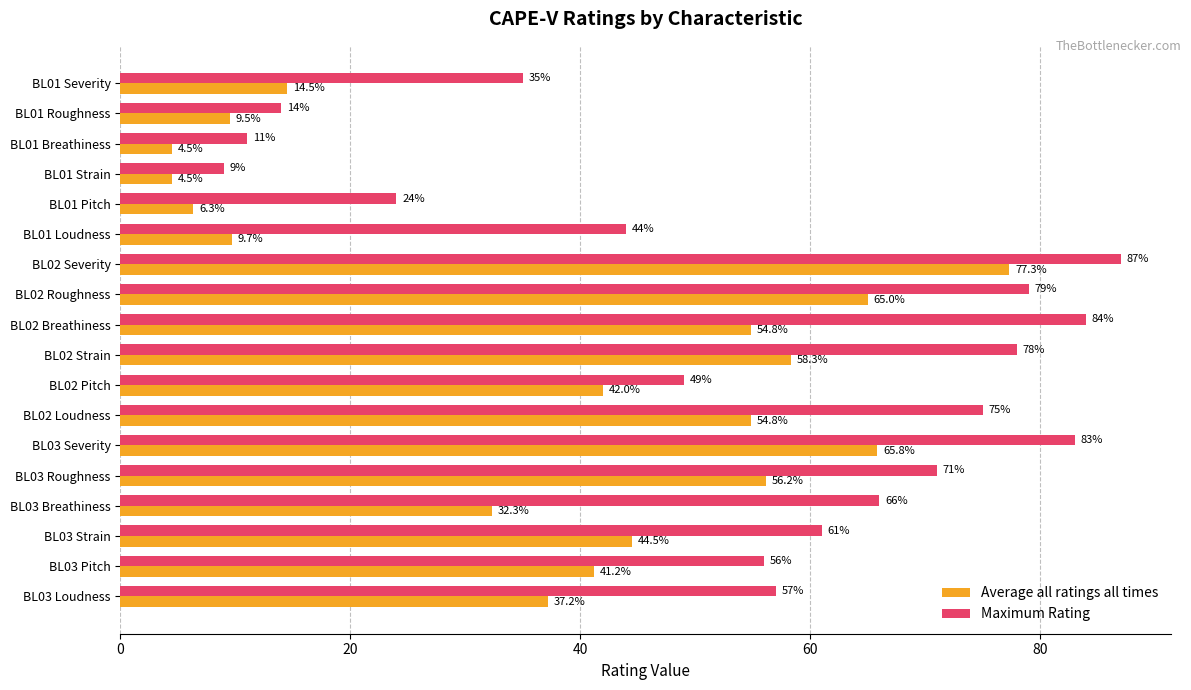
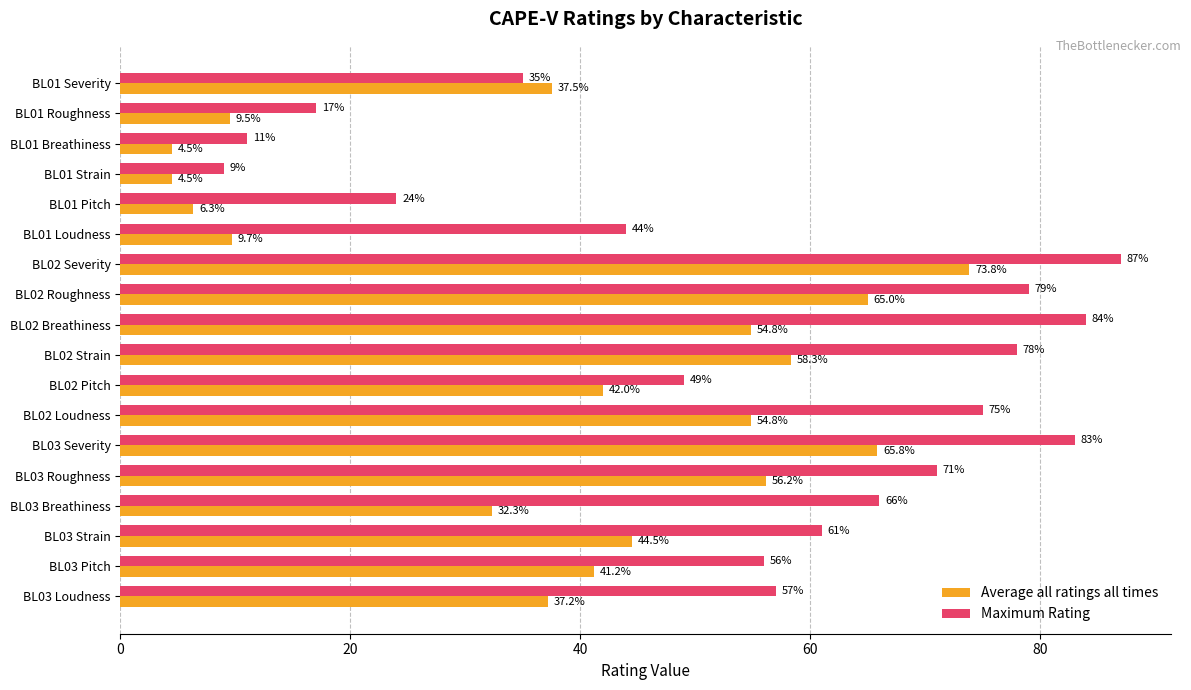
  {
    "Average all ratings all times": {
-     "BL01 Severity": "14.5%",
+     "BL01 Severity": "37.5%",
      "BL01 Roughness": "9.5%",
      "BL01 Breathiness": "4.5%",
      "BL01 Strain": "4.5%",
      "BL01 Pitch": "6.3%",
      "BL01 Loudness": "9.7%",
-     "BL02 Severity": "77.3%",
+     "BL02 Severity": "73.8%",
      "BL02 Roughness": "65.0%",
      "BL02 Breathiness": "54.8%",
      "BL02 Strain": "58.3%",
      "BL02 Pitch": "42.0%",
      "BL02 Loudness": "54.8%",
      "BL03 Severity": "65.8%",
      "BL03 Roughness": "56.2%",
      "BL03 Breathiness": "32.3%",
      "BL03 Strain": "44.5%",
      "BL03 Pitch": "41.2%",
      "BL03 Loudness": "37.2%"
    },
    "Maximum Rating": {
      "BL01 Severity": "35%",
-     "BL01 Roughness": "14%",
+     "BL01 Roughness": "17%",
      "BL01 Breathiness": "11%",
      "BL01 Strain": "9%",
      "BL01 Pitch": "24%",
      "BL01 Loudness": "44%",
      "BL02 Severity": "87%",
      "BL02 Roughness": "79%",
      "BL02 Breathiness": "84%",
      "BL02 Strain": "78%",
      "BL02 Pitch": "49%",
      "BL02 Loudness": "75%",
      "BL03 Severity": "83%",
      "BL03 Roughness": "71%",
      "BL03 Breathiness": "66%",
      "BL03 Strain": "61%",
      "BL03 Pitch": "56%",
      "BL03 Loudness": "57%"
    }
  }
